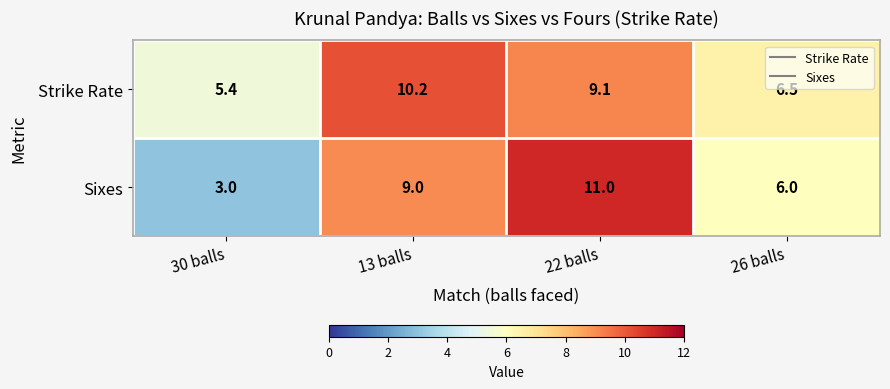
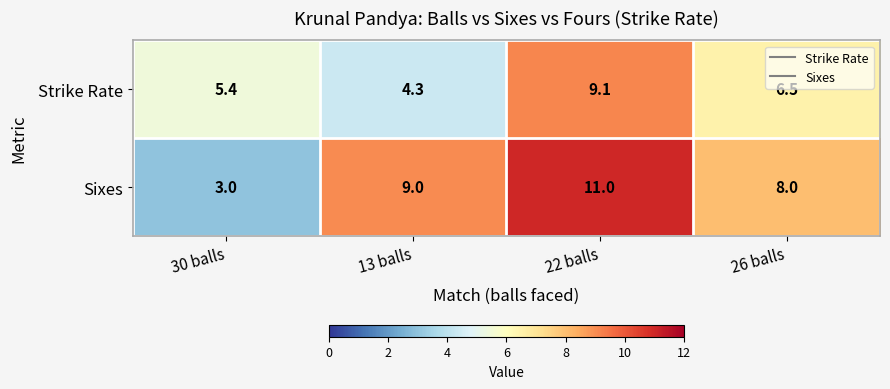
  {
    "Strike Rate": {
      "30 balls": 5.4,
-     "13 balls": 10.2,
+     "13 balls": 4.3,
      "22 balls": 9.1
    },
    "Sixes": {
      "30 balls": 3.0,
      "13 balls": 9.0,
      "22 balls": 11.0,
-     "26 balls": 6.0
+     "26 balls": 8.0
    }
  }
